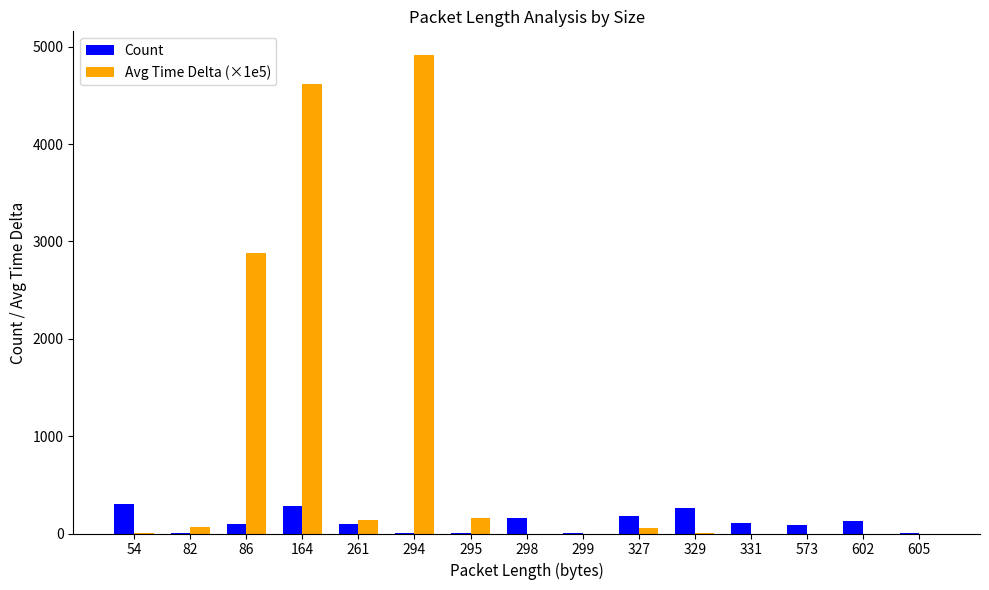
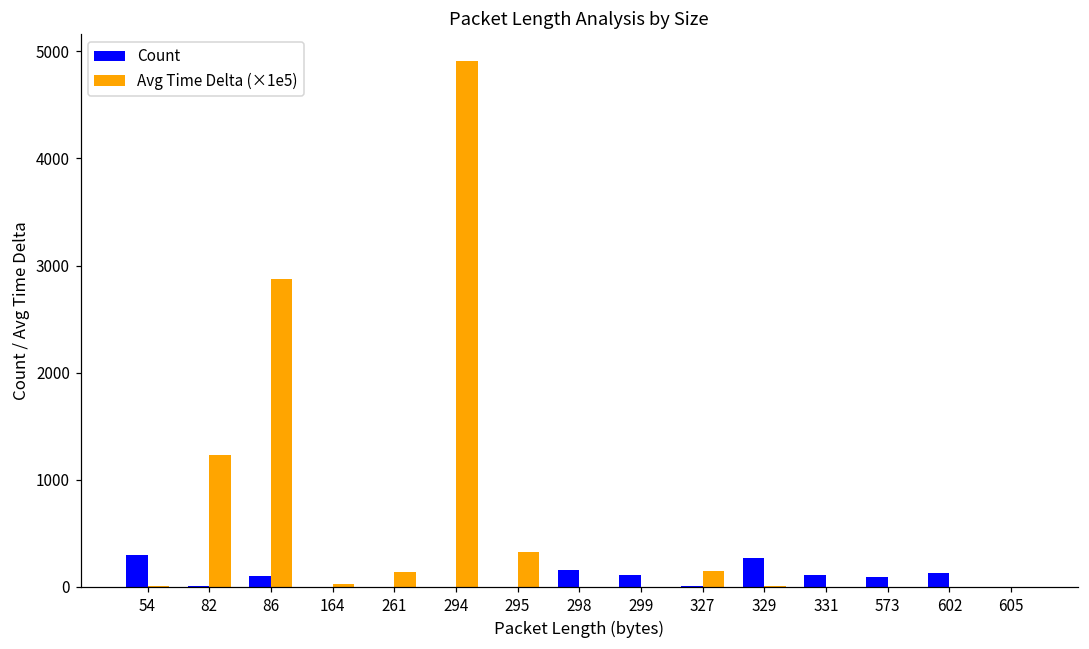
  {
    "Count": {
      "54": 300,
      "86": 100,
-     "164": 300,
-     "261": 100,
+     "164": 0,
+     "261": 0,
      "298": 200,
-     "299": 0,
-     "327": 200,
+     "299": 100,
+     "327": 0,
      "329": 300,
      "331": 100,
      "573": 100,
      "602": 100
    },
    "Avg Time Delta (×1e5)": {
-     "82": 100,
+     "82": 1200,
      "86": 2900,
-     "164": 4600,
+     "164": 0,
      "261": 100,
      "294": 4900,
-     "295": 200,
+     "295": 300,
      "298": 0,
      "299": 0,
-     "327": 100,
+     "327": 200,
      "331": 0,
      "573": 0,
      "602": 0,
      "605": 0
    }
  }
